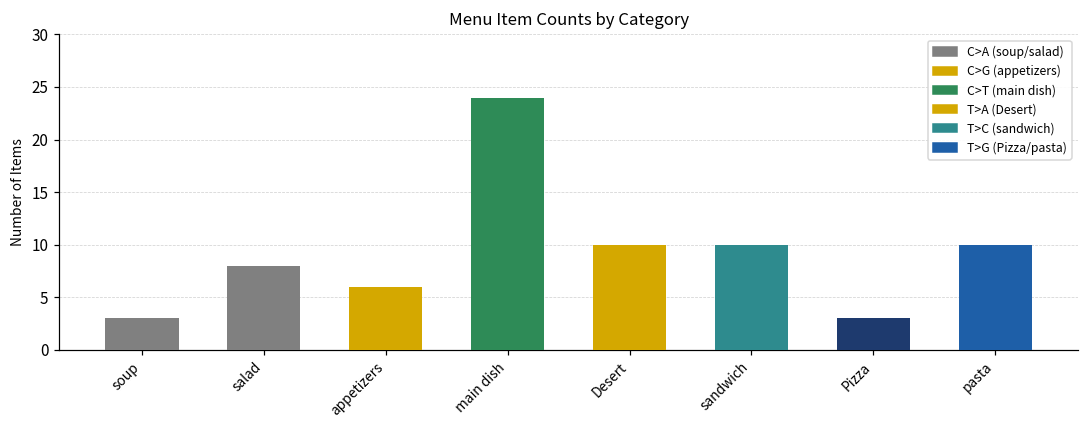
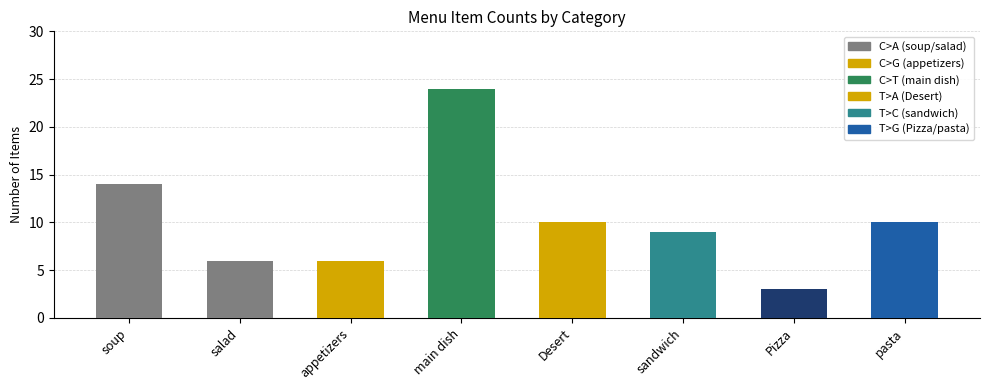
  {
-   "soup": 3,
-   "salad": 8,
+   "soup": 14,
+   "salad": 6,
    "appetizers": 6,
    "main dish": 24,
    "Desert": 10,
-   "sandwich": 10,
+   "sandwich": 9,
    "Pizza": 3,
    "pasta": 10
  }
